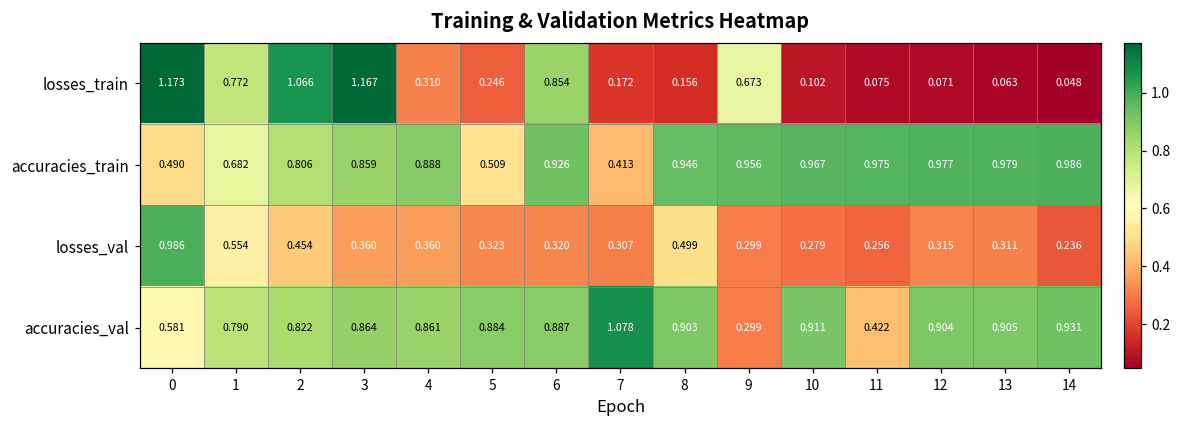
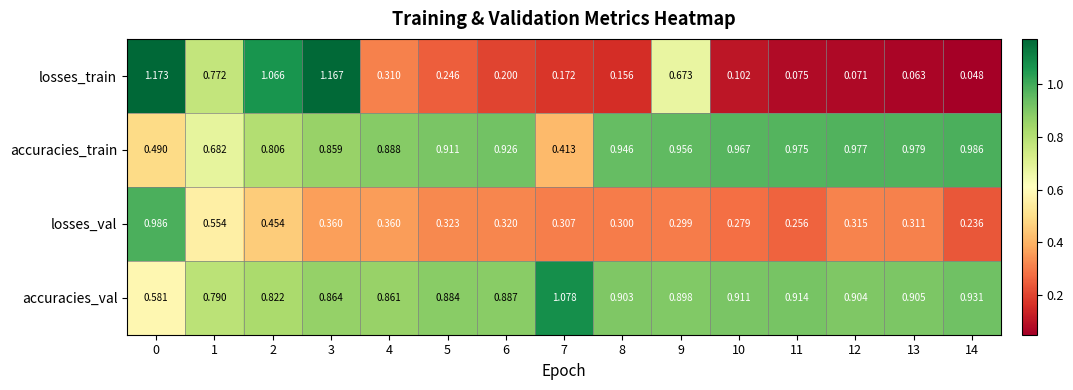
  {
    "losses_train": {
      "0": 1.173,
      "1": 0.772,
      "2": 1.066,
      "3": 1.167,
      "4": 0.310,
      "5": 0.246,
-     "6": 0.854,
+     "6": 0.200,
      "7": 0.172,
      "8": 0.156,
      "9": 0.673,
      "10": 0.102,
      "11": 0.075,
      "12": 0.071,
      "13": 0.063,
      "14": 0.048
    },
    "accuracies_train": {
      "0": 0.490,
      "1": 0.682,
      "2": 0.806,
      "3": 0.859,
      "4": 0.888,
-     "5": 0.509,
+     "5": 0.911,
      "6": 0.926,
      "7": 0.413,
      "8": 0.946,
      "9": 0.956,
      "10": 0.967,
      "11": 0.975,
      "12": 0.977,
      "13": 0.979,
      "14": 0.986
    },
    "losses_val": {
      "0": 0.986,
      "1": 0.554,
      "2": 0.454,
      "3": 0.360,
      "4": 0.360,
      "5": 0.323,
      "6": 0.320,
      "7": 0.307,
-     "8": 0.499,
+     "8": 0.300,
      "9": 0.299,
      "10": 0.279,
      "11": 0.256,
      "12": 0.315,
      "13": 0.311,
      "14": 0.236
    },
    "accuracies_val": {
      "0": 0.581,
      "1": 0.790,
      "2": 0.822,
      "3": 0.864,
      "4": 0.861,
      "5": 0.884,
      "6": 0.887,
      "7": 1.078,
      "8": 0.903,
-     "9": 0.299,
+     "9": 0.898,
      "10": 0.911,
-     "11": 0.422,
+     "11": 0.914,
      "12": 0.904,
      "13": 0.905,
      "14": 0.931
    }
  }
